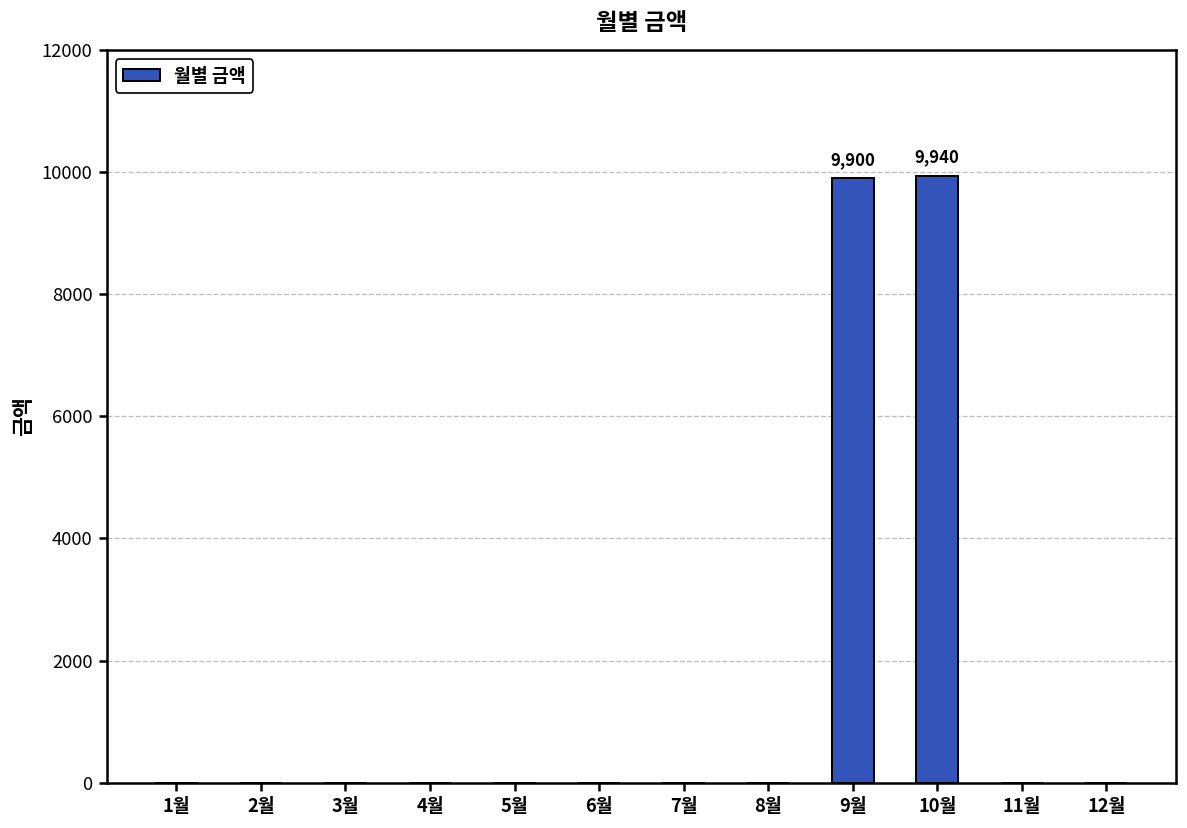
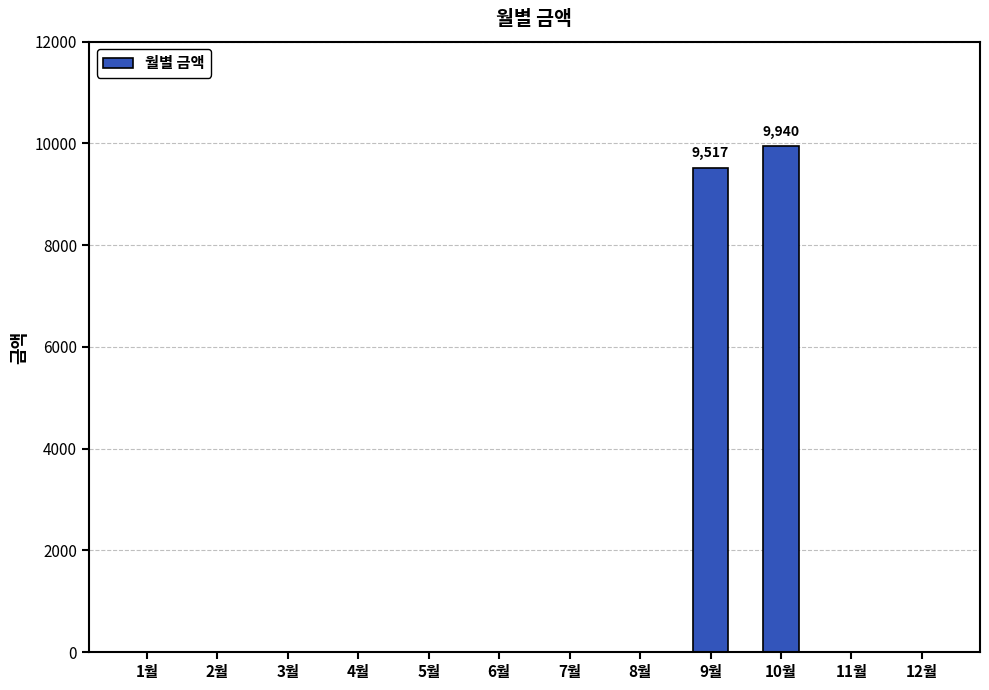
  {
-   "9월": "9,900",
+   "9월": "9,517",
    "10월": "9,940"
  }
